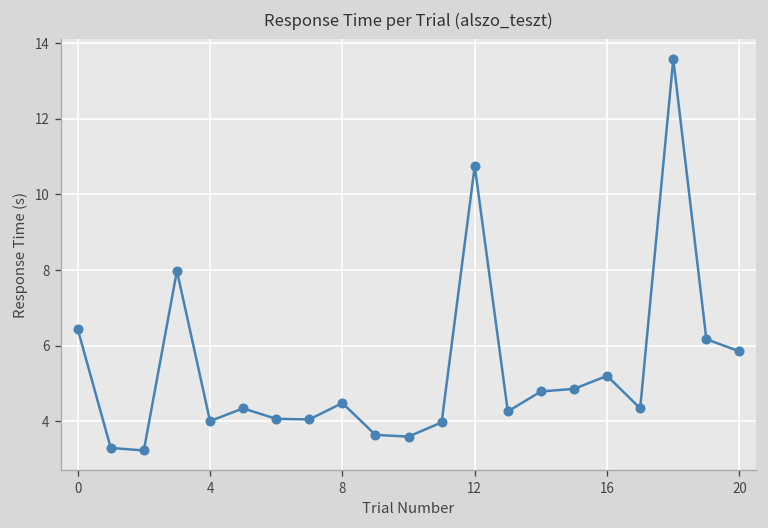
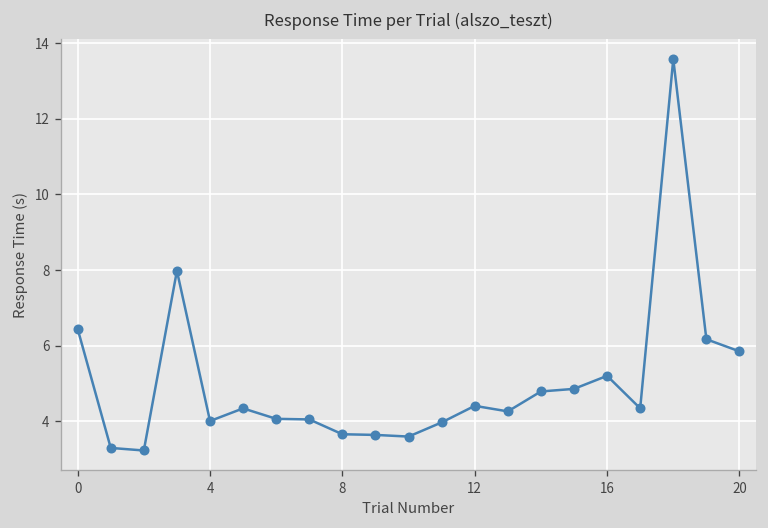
  {
    "0": 6.4,
    "4": 4.0,
-   "8": 4.5,
-   "12": 10.8,
+   "8": 3.7,
+   "12": 4.4,
    "16": 5.2,
    "20": 5.9
  }
